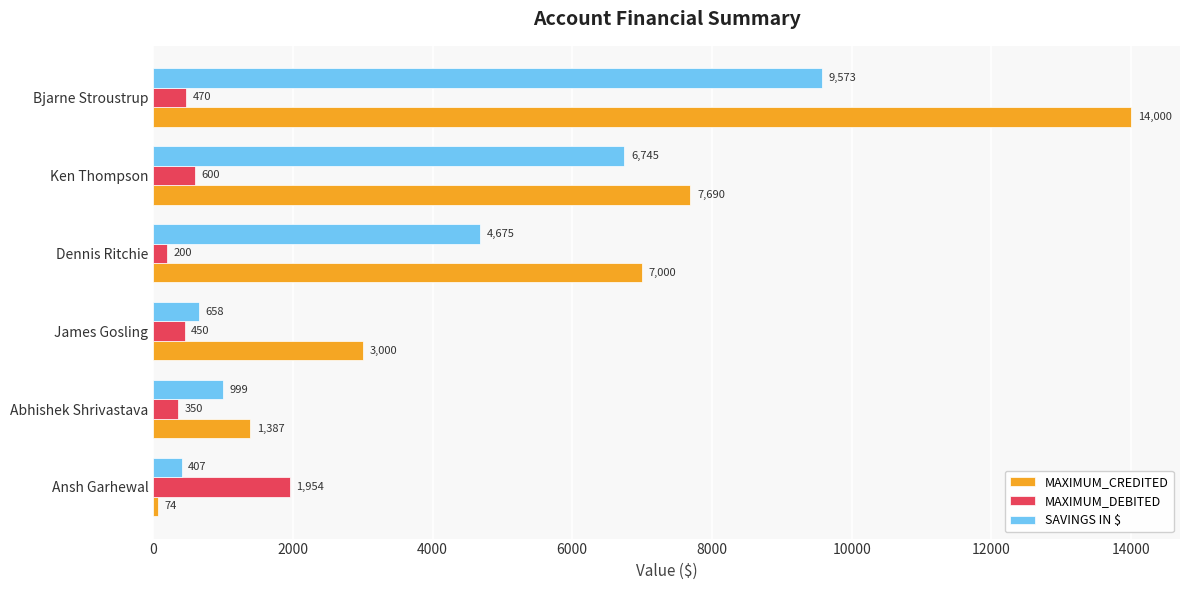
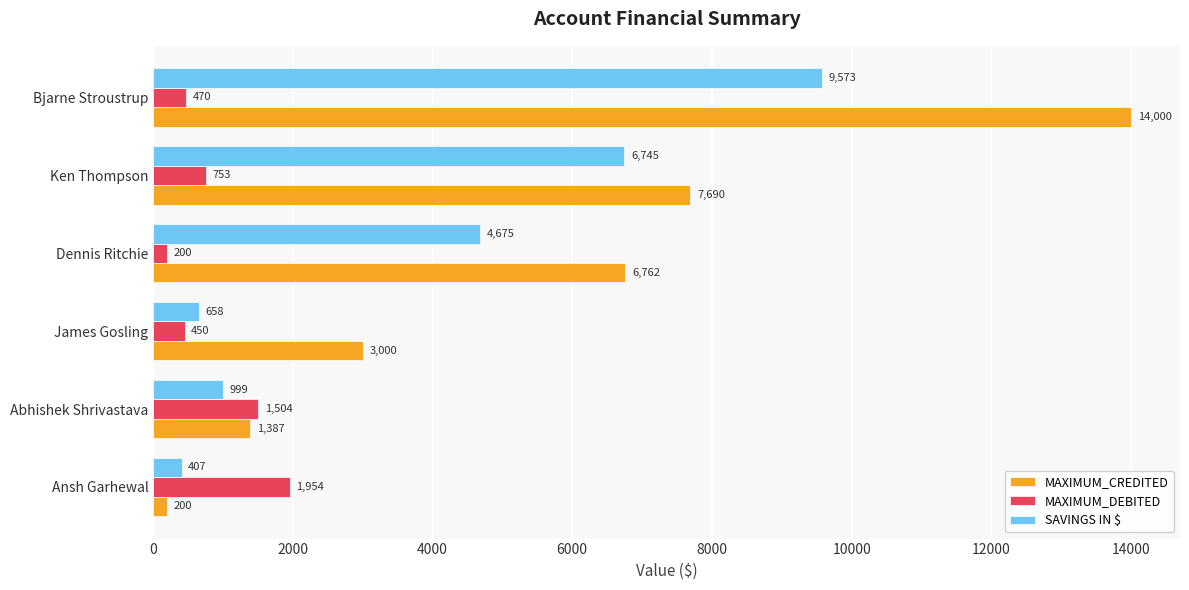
  {
    "MAXIMUM_CREDITED": {
      "Bjarne Stroustrup": "14,000",
      "Ken Thompson": "7,690",
-     "Dennis Ritchie": "7,000",
+     "Dennis Ritchie": "6,762",
      "James Gosling": "3,000",
      "Abhishek Shrivastava": "1,387",
-     "Ansh Garhewal": "74"
+     "Ansh Garhewal": "200"
    },
    "MAXIMUM_DEBITED": {
      "Bjarne Stroustrup": "470",
-     "Ken Thompson": "600",
+     "Ken Thompson": "753",
      "Dennis Ritchie": "200",
      "James Gosling": "450",
-     "Abhishek Shrivastava": "350",
+     "Abhishek Shrivastava": "1,504",
      "Ansh Garhewal": "1,954"
    },
    "SAVINGS IN $": {
      "Bjarne Stroustrup": "9,573",
      "Ken Thompson": "6,745",
      "Dennis Ritchie": "4,675",
      "James Gosling": "658",
      "Abhishek Shrivastava": "999",
      "Ansh Garhewal": "407"
    }
  }
